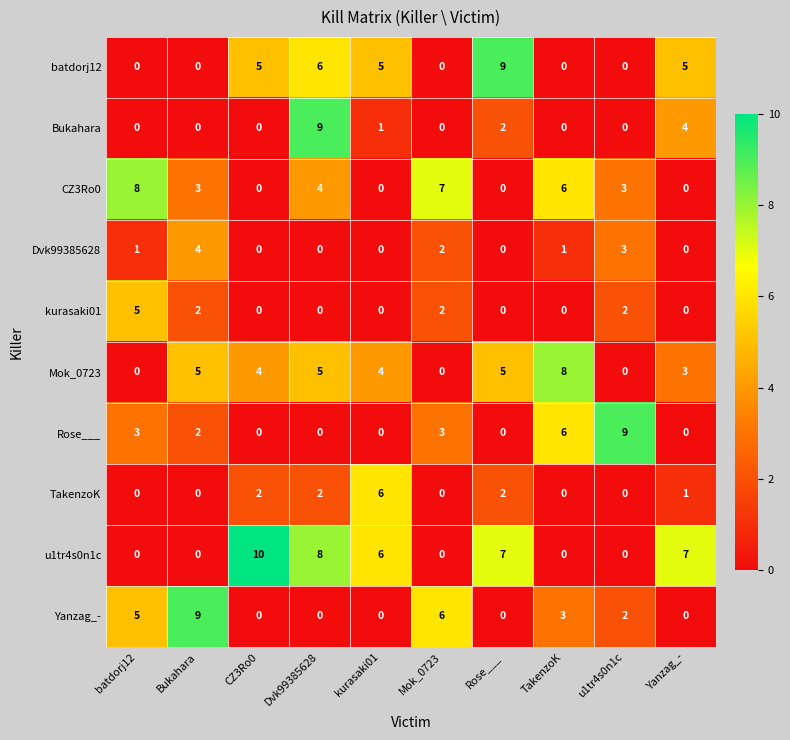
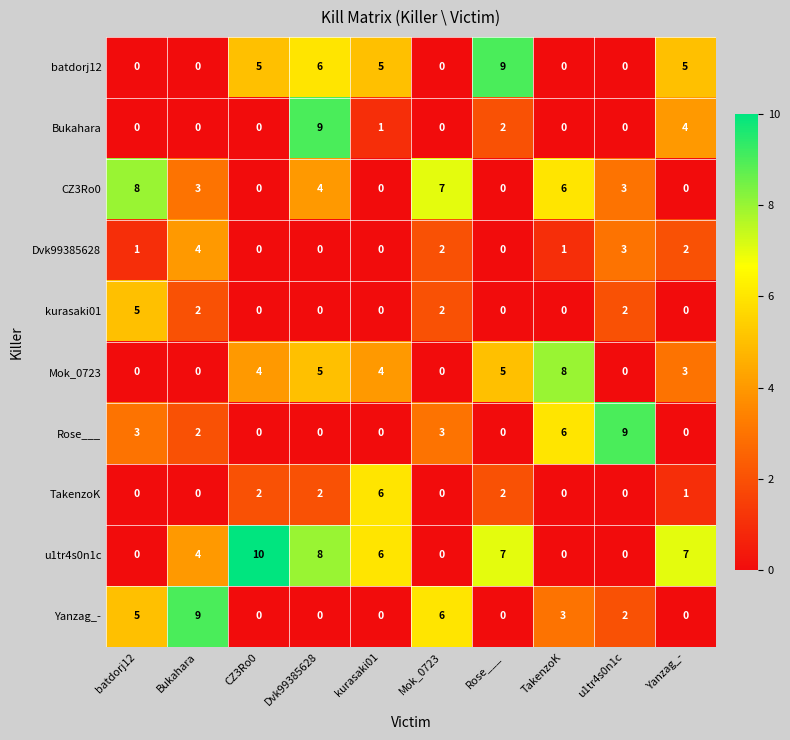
  {
    "batdorj12": {
      "batdorj12": 0,
      "Bukahara": 0,
      "CZ3Ro0": 5,
      "Dvk99385628": 6,
      "kurasaki01": 5,
      "Mok_0723": 0,
      "Rose___": 9,
      "TakenzoK": 0,
      "u1tr4s0n1c": 0,
      "Yanzag_-": 5
    },
    "Bukahara": {
      "batdorj12": 0,
      "Bukahara": 0,
      "CZ3Ro0": 0,
      "Dvk99385628": 9,
      "kurasaki01": 1,
      "Mok_0723": 0,
      "Rose___": 2,
      "TakenzoK": 0,
      "u1tr4s0n1c": 0,
      "Yanzag_-": 4
    },
    "CZ3Ro0": {
      "batdorj12": 8,
      "Bukahara": 3,
      "CZ3Ro0": 0,
      "Dvk99385628": 4,
      "kurasaki01": 0,
      "Mok_0723": 7,
      "Rose___": 0,
      "TakenzoK": 6,
      "u1tr4s0n1c": 3,
      "Yanzag_-": 0
    },
    "Dvk99385628": {
      "batdorj12": 1,
      "Bukahara": 4,
      "CZ3Ro0": 0,
      "Dvk99385628": 0,
      "kurasaki01": 0,
      "Mok_0723": 2,
      "Rose___": 0,
      "TakenzoK": 1,
      "u1tr4s0n1c": 3,
-     "Yanzag_-": 0
+     "Yanzag_-": 2
    },
    "kurasaki01": {
      "batdorj12": 5,
      "Bukahara": 2,
      "CZ3Ro0": 0,
      "Dvk99385628": 0,
      "kurasaki01": 0,
      "Mok_0723": 2,
      "Rose___": 0,
      "TakenzoK": 0,
      "u1tr4s0n1c": 2,
      "Yanzag_-": 0
    },
    "Mok_0723": {
      "batdorj12": 0,
-     "Bukahara": 5,
+     "Bukahara": 0,
      "CZ3Ro0": 4,
      "Dvk99385628": 5,
      "kurasaki01": 4,
      "Mok_0723": 0,
      "Rose___": 5,
      "TakenzoK": 8,
      "u1tr4s0n1c": 0,
      "Yanzag_-": 3
    },
    "Rose___": {
      "batdorj12": 3,
      "Bukahara": 2,
      "CZ3Ro0": 0,
      "Dvk99385628": 0,
      "kurasaki01": 0,
      "Mok_0723": 3,
      "Rose___": 0,
      "TakenzoK": 6,
      "u1tr4s0n1c": 9,
      "Yanzag_-": 0
    },
    "TakenzoK": {
      "batdorj12": 0,
      "Bukahara": 0,
      "CZ3Ro0": 2,
      "Dvk99385628": 2,
      "kurasaki01": 6,
      "Mok_0723": 0,
      "Rose___": 2,
      "TakenzoK": 0,
      "u1tr4s0n1c": 0,
      "Yanzag_-": 1
    },
    "u1tr4s0n1c": {
      "batdorj12": 0,
-     "Bukahara": 0,
+     "Bukahara": 4,
      "CZ3Ro0": 10,
      "Dvk99385628": 8,
      "kurasaki01": 6,
      "Mok_0723": 0,
      "Rose___": 7,
      "TakenzoK": 0,
      "u1tr4s0n1c": 0,
      "Yanzag_-": 7
    },
    "Yanzag_-": {
      "batdorj12": 5,
      "Bukahara": 9,
      "CZ3Ro0": 0,
      "Dvk99385628": 0,
      "kurasaki01": 0,
      "Mok_0723": 6,
      "Rose___": 0,
      "TakenzoK": 3,
      "u1tr4s0n1c": 2,
      "Yanzag_-": 0
    }
  }
